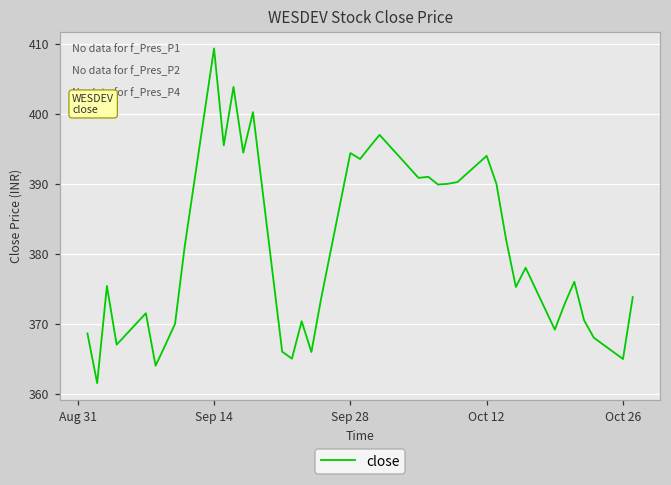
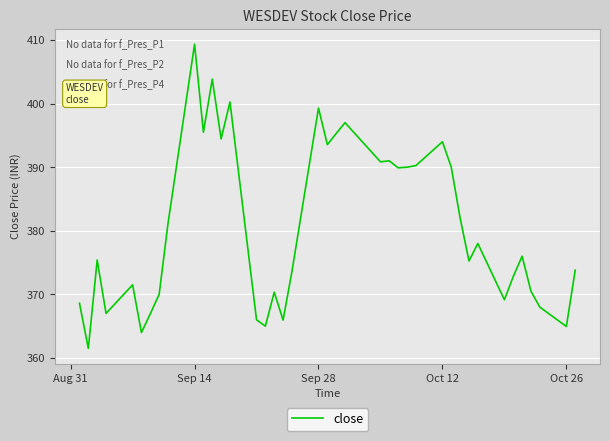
  {
    "Sep 14": 409,
-   "Sep 28": 394,
+   "Sep 28": 399,
    "Oct 12": 394,
    "Oct 26": 365
  }
